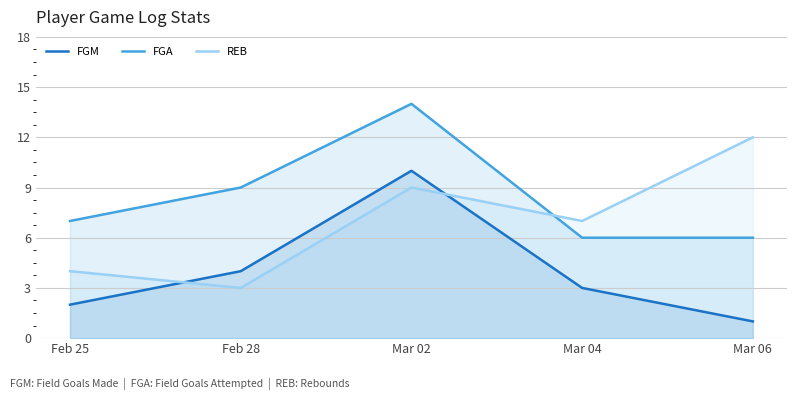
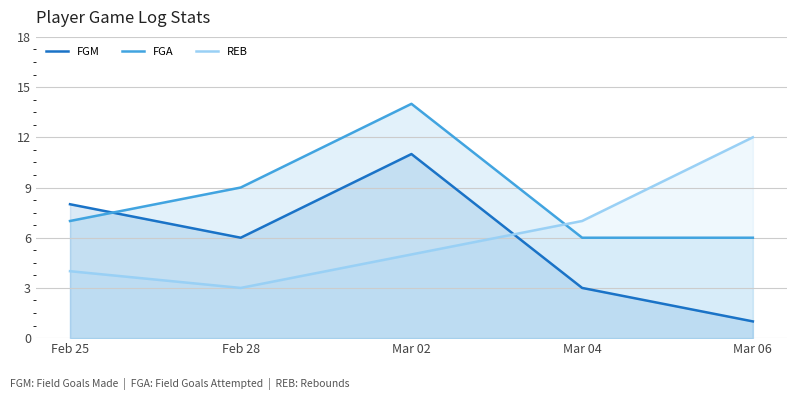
  {
    "FGM": {
-     "Feb 25": 2,
-     "Feb 28": 4,
-     "Mar 02": 10,
+     "Feb 25": 8,
+     "Feb 28": 6,
+     "Mar 02": 11,
      "Mar 04": 3,
      "Mar 06": 1
    },
    "FGA": {
      "Feb 25": 7,
      "Feb 28": 9,
      "Mar 02": 14,
      "Mar 04": 6,
      "Mar 06": 6
    },
    "REB": {
      "Feb 25": 4,
      "Feb 28": 3,
-     "Mar 02": 9,
+     "Mar 02": 5,
      "Mar 04": 7,
      "Mar 06": 12
    }
  }
